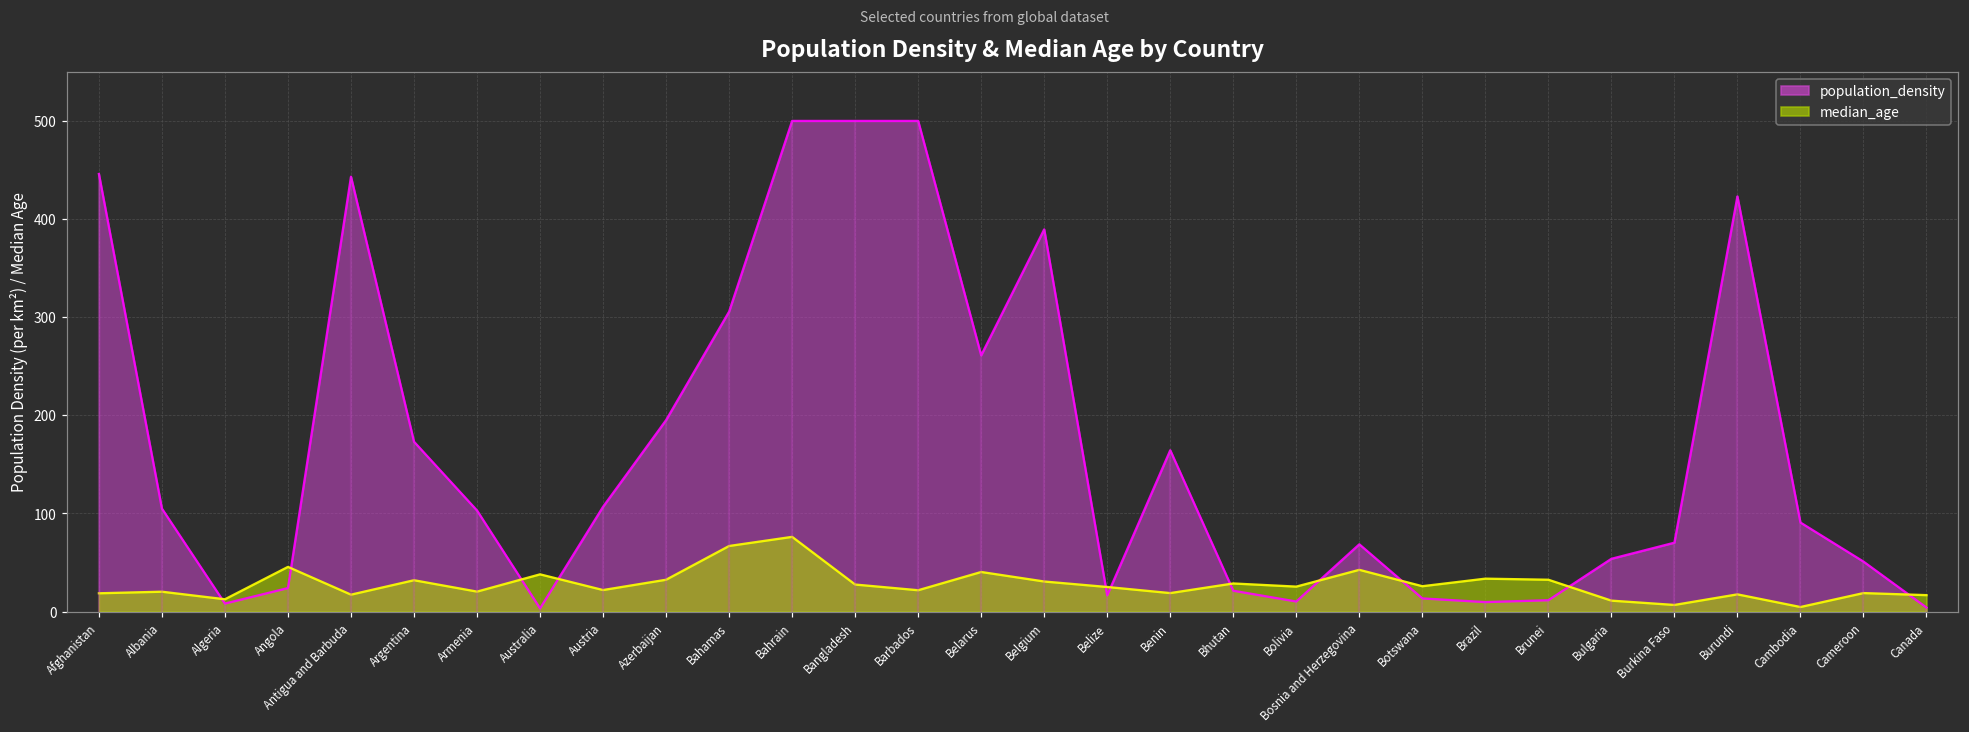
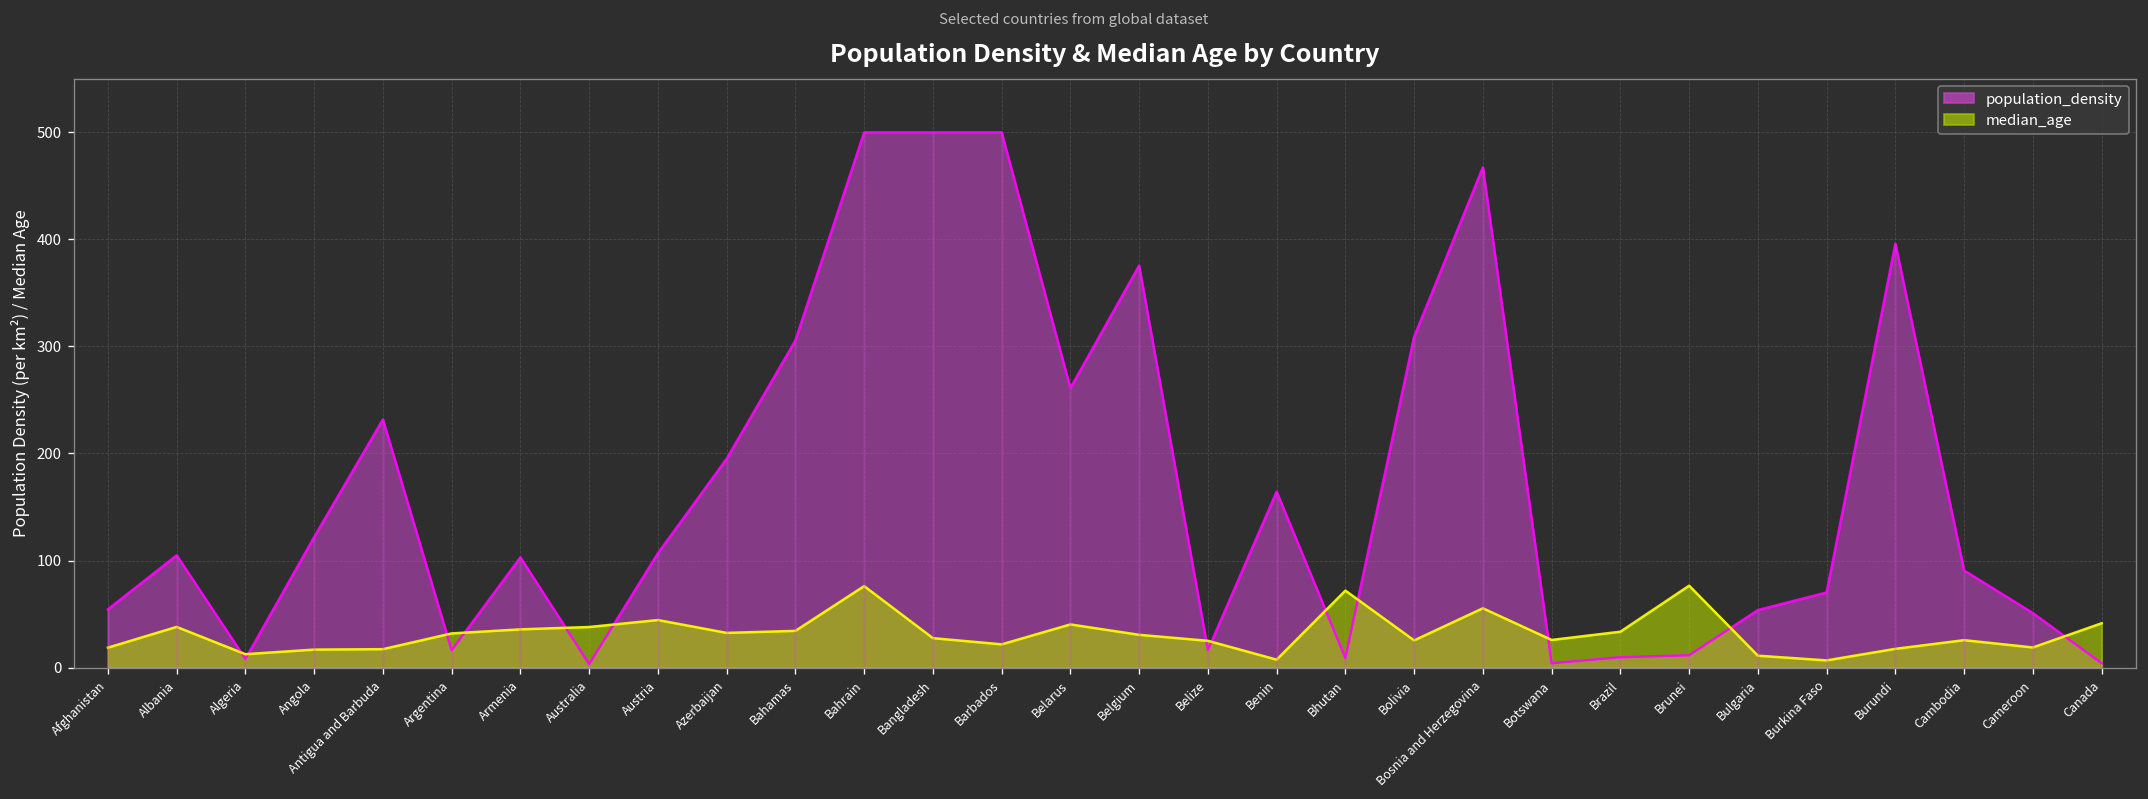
  {
    "population_density": {
-     "Afghanistan": 450,
+     "Afghanistan": 50,
      "Albania": 100,
      "Algeria": 10,
-     "Angola": 20,
-     "Antigua and Barbuda": 440,
-     "Argentina": 170,
+     "Angola": 120,
+     "Antigua and Barbuda": 230,
+     "Argentina": 20,
      "Armenia": 100,
      "Australia": 0,
      "Austria": 110,
      "Azerbaijan": 200,
      "Bahamas": 310,
      "Bahrain": 500,
      "Bangladesh": 500,
      "Barbados": 500,
      "Belarus": 260,
-     "Belgium": 390,
+     "Belgium": 380,
      "Belize": 20,
      "Benin": 160,
-     "Bhutan": 20,
-     "Bolivia": 10,
-     "Bosnia and Herzegovina": 70,
-     "Botswana": 10,
+     "Bhutan": 10,
+     "Bolivia": 310,
+     "Bosnia and Herzegovina": 470,
+     "Botswana": 0,
      "Brazil": 10,
      "Brunei": 10,
      "Bulgaria": 50,
      "Burkina Faso": 70,
-     "Burundi": 420,
+     "Burundi": 400,
      "Cambodia": 90,
      "Cameroon": 50,
      "Canada": 0
    },
    "median_age": {
      "Afghanistan": 20,
-     "Albania": 20,
+     "Albania": 40,
      "Algeria": 10,
-     "Angola": 50,
+     "Angola": 20,
      "Antigua and Barbuda": 20,
      "Argentina": 30,
-     "Armenia": 20,
+     "Armenia": 40,
      "Australia": 40,
-     "Austria": 20,
+     "Austria": 40,
      "Azerbaijan": 30,
-     "Bahamas": 70,
+     "Bahamas": 30,
      "Bahrain": 80,
      "Bangladesh": 30,
      "Barbados": 20,
      "Belarus": 40,
      "Belgium": 30,
      "Belize": 30,
-     "Benin": 20,
-     "Bhutan": 30,
+     "Benin": 10,
+     "Bhutan": 70,
      "Bolivia": 30,
-     "Bosnia and Herzegovina": 40,
+     "Bosnia and Herzegovina": 60,
      "Botswana": 30,
      "Brazil": 30,
-     "Brunei": 30,
+     "Brunei": 80,
      "Bulgaria": 10,
      "Burkina Faso": 10,
      "Burundi": 20,
-     "Cambodia": 0,
+     "Cambodia": 30,
      "Cameroon": 20,
-     "Canada": 20
+     "Canada": 40
    }
  }
